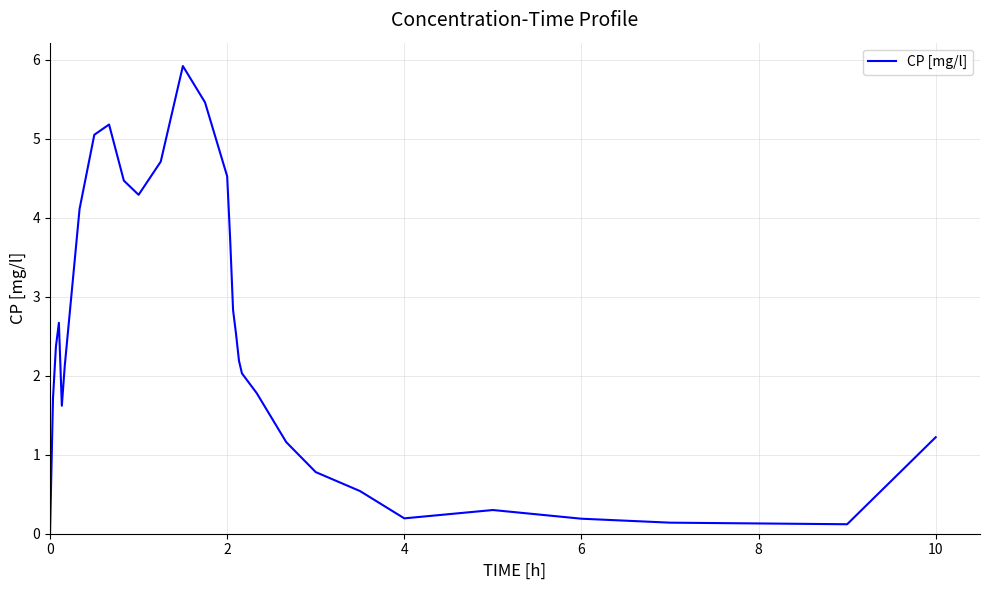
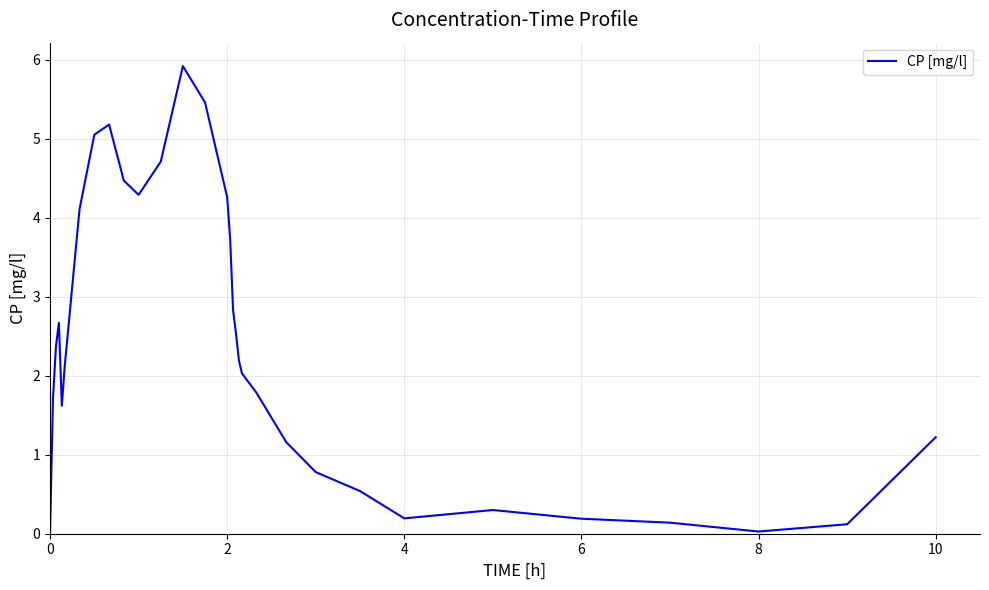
  {
    "0": 0.0,
-   "2": 4.5,
+   "2": 4.3,
    "4": 0.2,
    "6": 0.2,
-   "8": 0.1,
+   "8": 0.0,
    "10": 1.2
  }
